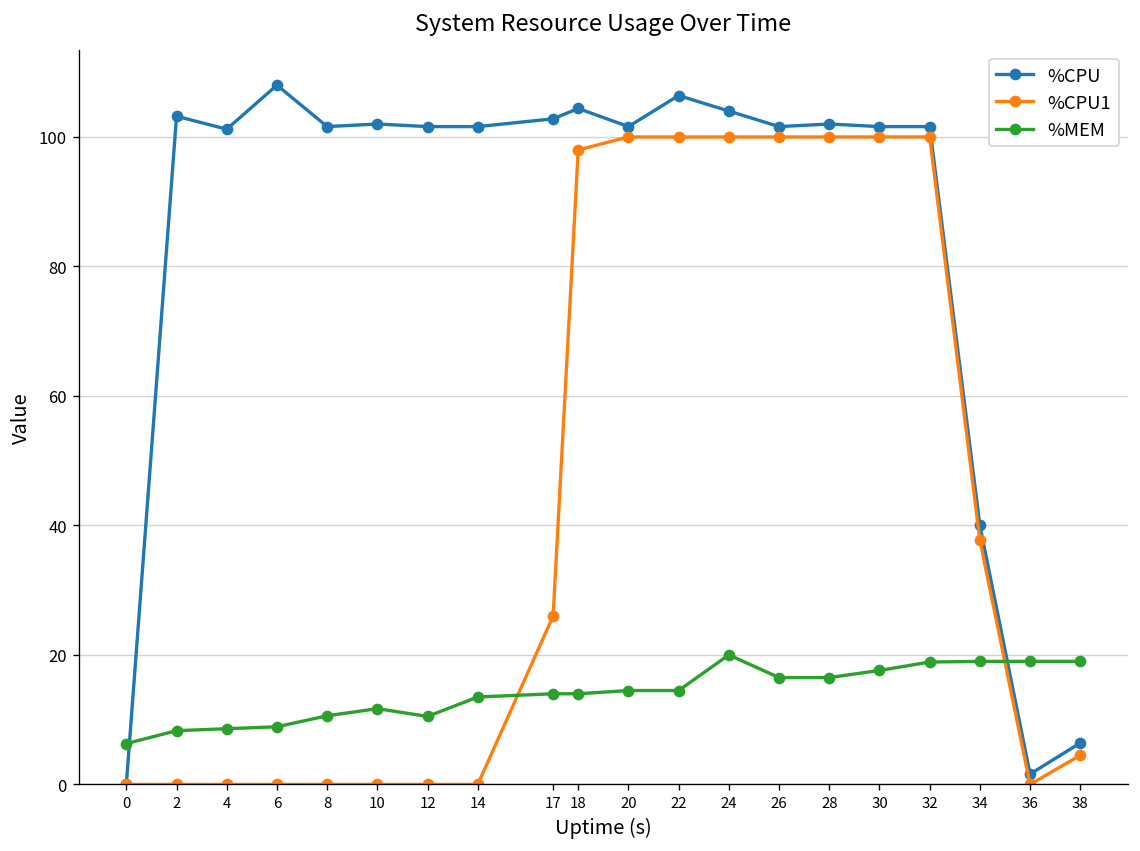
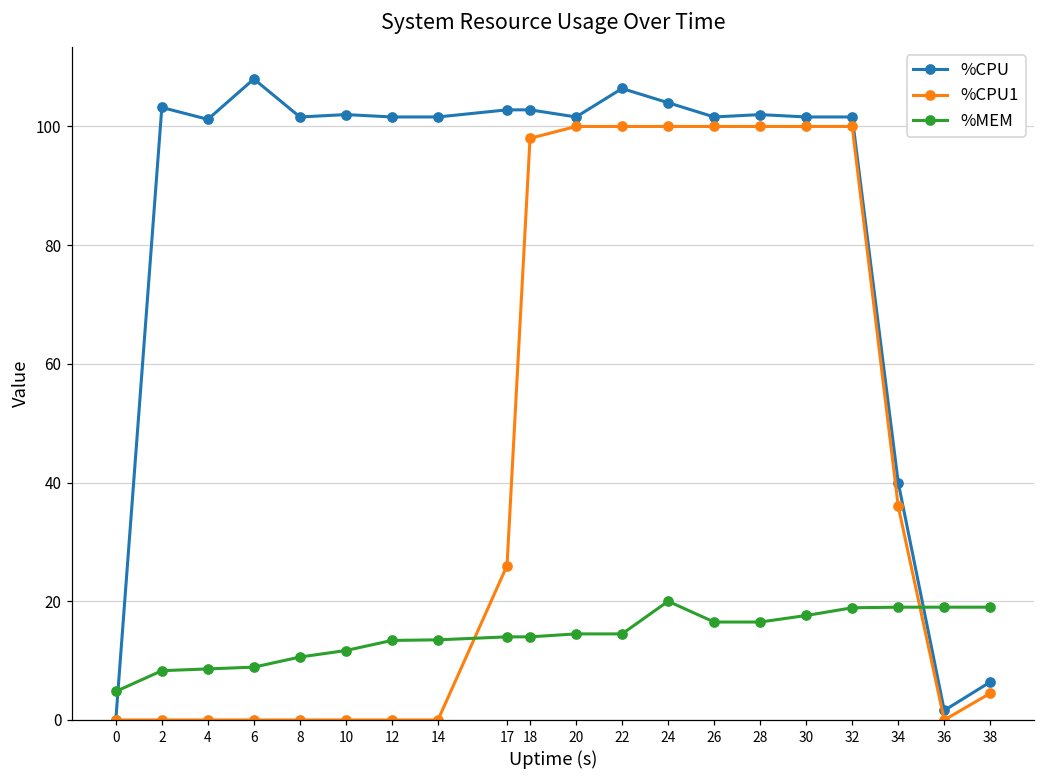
  {
    "%CPU": {
      "2": 103,
      "4": 101,
      "6": 108,
      "8": 102,
      "10": 102,
      "12": 102,
      "14": 102,
      "17": 103,
-     "18": 104,
+     "18": 103,
      "20": 102,
      "22": 106,
      "24": 104,
      "26": 102,
      "28": 102,
      "30": 102,
      "32": 102,
      "34": 40,
      "36": 2,
      "38": 6
    },
    "%CPU1": {
      "2": 0,
      "4": 0,
      "6": 0,
      "8": 0,
      "10": 0,
      "12": 0,
      "14": 0,
      "17": 26,
      "18": 98,
      "20": 100,
      "22": 100,
      "24": 100,
      "26": 100,
      "28": 100,
      "30": 100,
      "32": 100,
-     "34": 38,
+     "34": 36,
      "36": 0,
      "38": 5
    },
    "%MEM": {
-     "0": 6,
+     "0": 5,
      "2": 8,
      "4": 9,
      "6": 9,
      "8": 11,
      "10": 12,
-     "12": 11,
+     "12": 13,
      "14": 14,
      "17": 14,
      "18": 14,
      "20": 15,
      "22": 15,
      "24": 20,
      "26": 17,
      "28": 17,
      "30": 18,
      "32": 19,
      "34": 19,
      "36": 19,
      "38": 19
    }
  }
